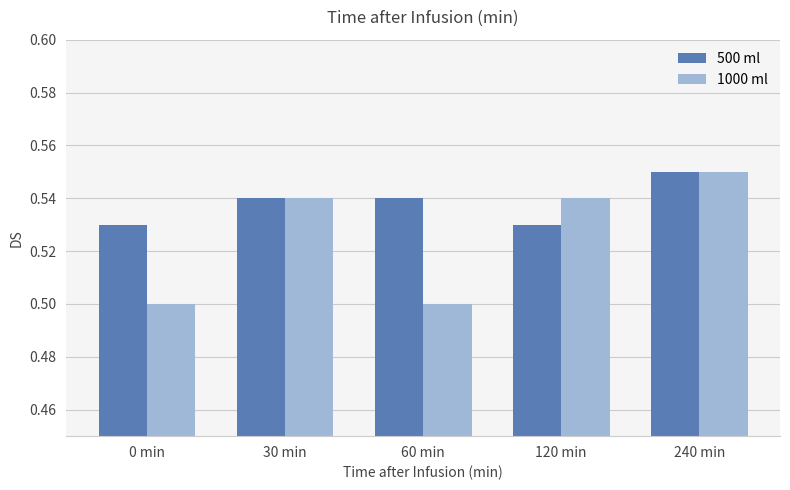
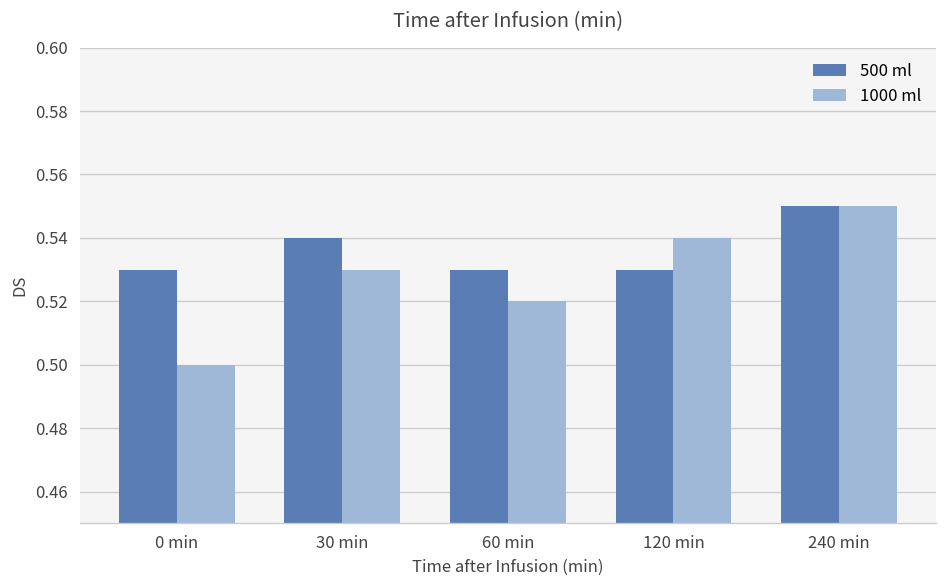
  {
    "500 ml": {
      "0 min": 0.53,
      "30 min": 0.54,
-     "60 min": 0.54,
+     "60 min": 0.53,
      "120 min": 0.53,
      "240 min": 0.55
    },
    "1000 ml": {
      "0 min": 0.50,
-     "30 min": 0.54,
-     "60 min": 0.50,
+     "30 min": 0.53,
+     "60 min": 0.52,
      "120 min": 0.54,
      "240 min": 0.55
    }
  }
